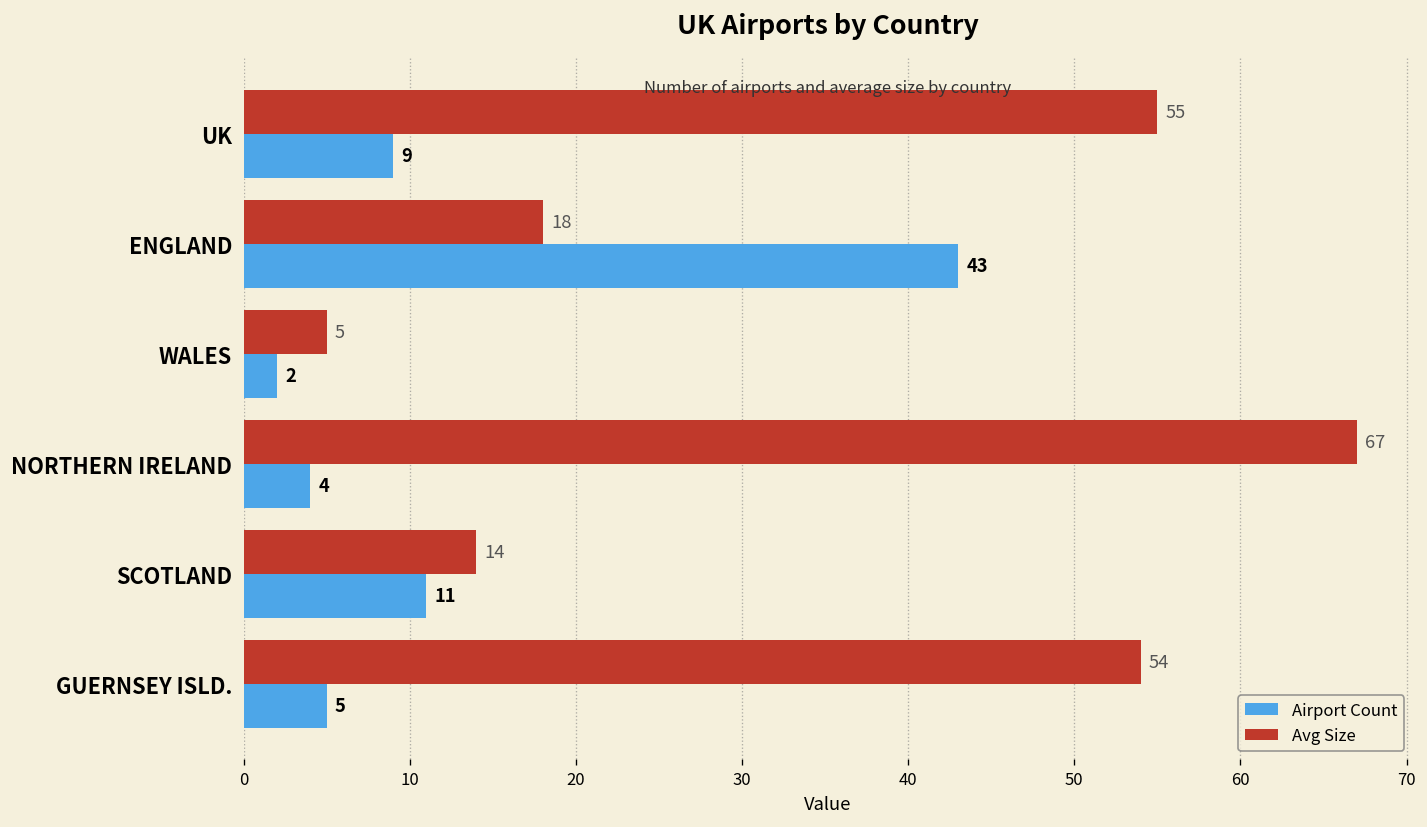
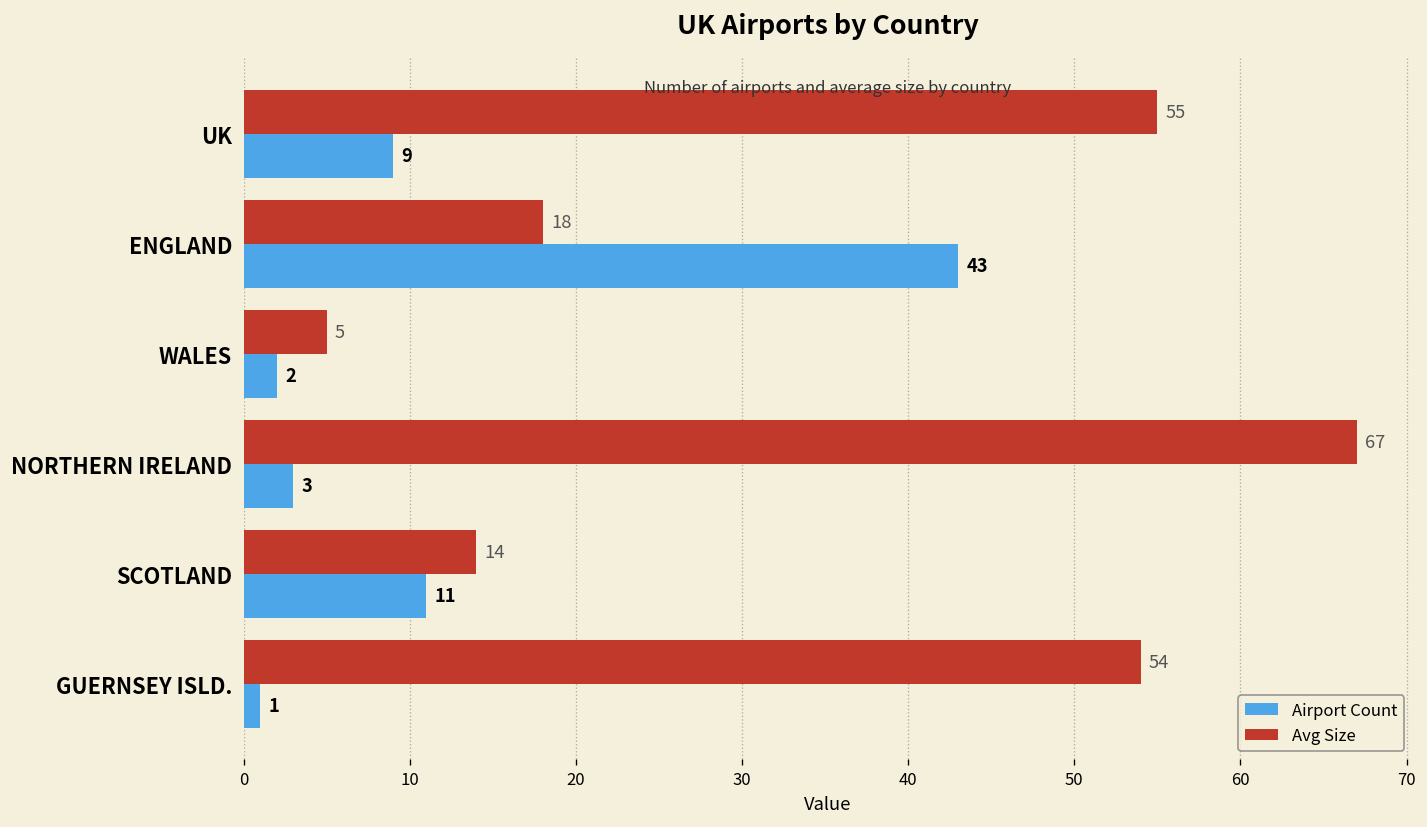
  {
    "Airport Count": {
      "UK": 9,
      "ENGLAND": 43,
      "WALES": 2,
-     "NORTHERN IRELAND": 4,
+     "NORTHERN IRELAND": 3,
      "SCOTLAND": 11,
-     "GUERNSEY ISLD.": 5
+     "GUERNSEY ISLD.": 1
    },
    "Avg Size": {
      "UK": 55,
      "ENGLAND": 18,
      "WALES": 5,
      "NORTHERN IRELAND": 67,
      "SCOTLAND": 14,
      "GUERNSEY ISLD.": 54
    }
  }
